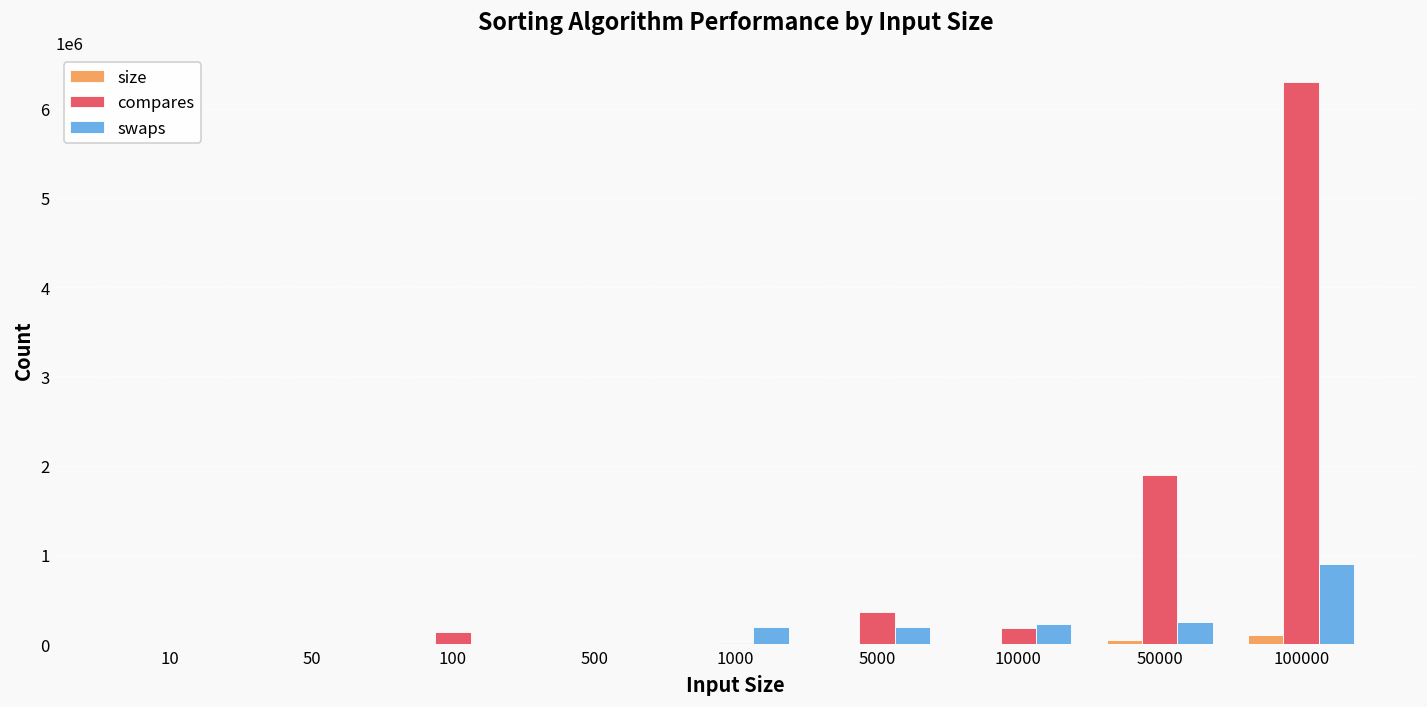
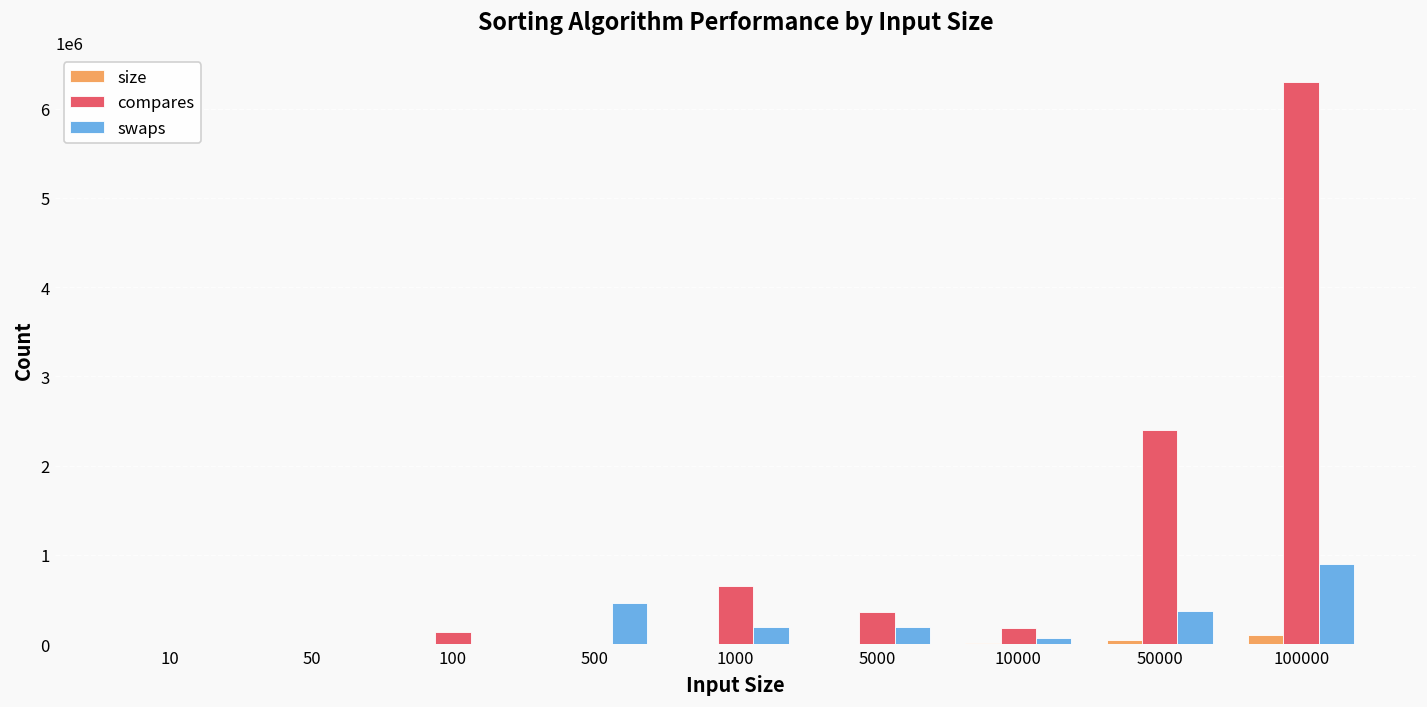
  {
    "size": {
      "50000": 100000,
      "100000": 100000
    },
    "compares": {
      "100": 100000,
-     "1000": 0,
+     "1000": 700000,
      "5000": 400000,
      "10000": 200000,
-     "50000": 1900000,
+     "50000": 2400000,
      "100000": 6300000
    },
    "swaps": {
-     "500": 0,
+     "500": 500000,
      "1000": 200000,
      "5000": 200000,
-     "10000": 200000,
-     "50000": 300000,
+     "10000": 100000,
+     "50000": 400000,
      "100000": 900000
    }
  }
